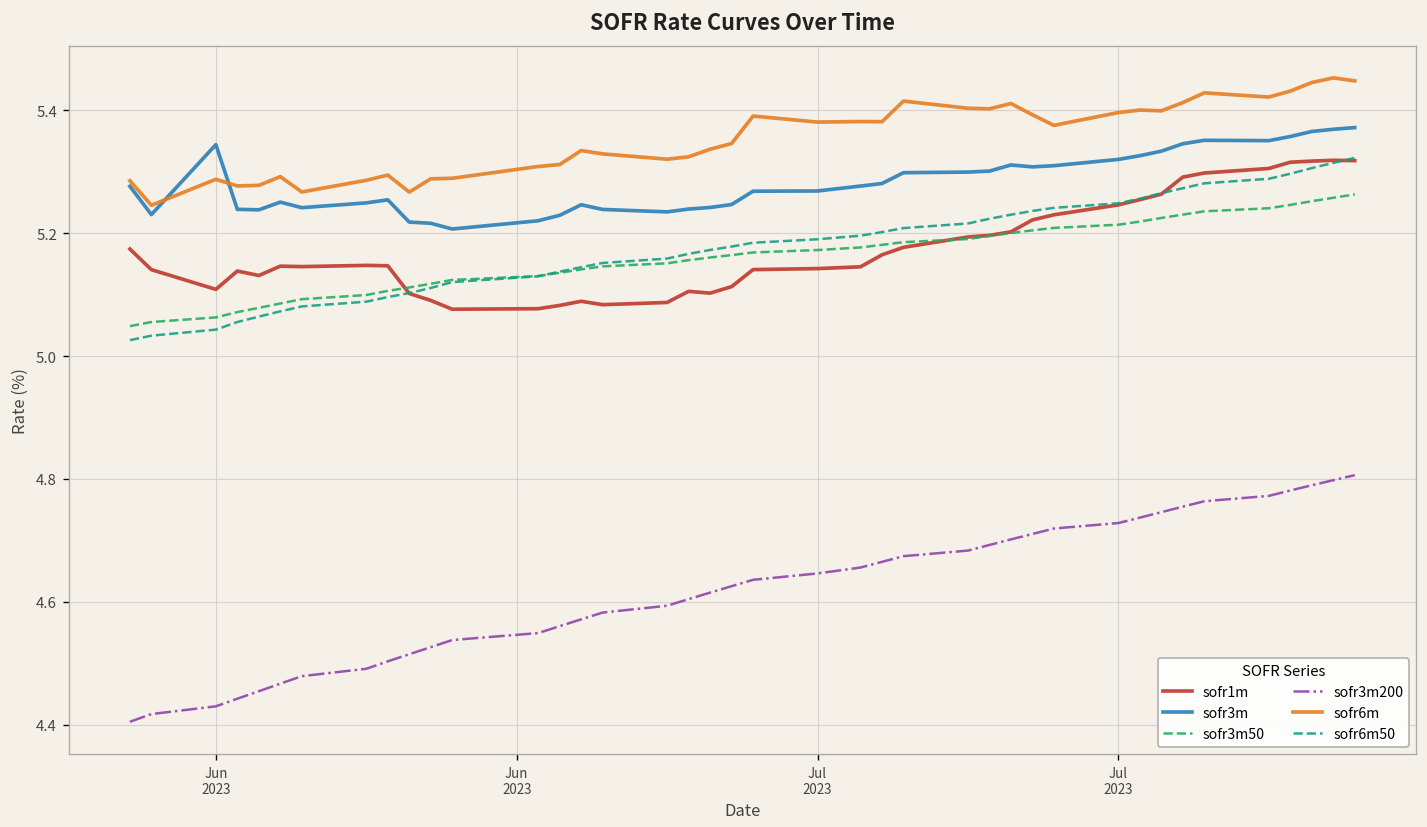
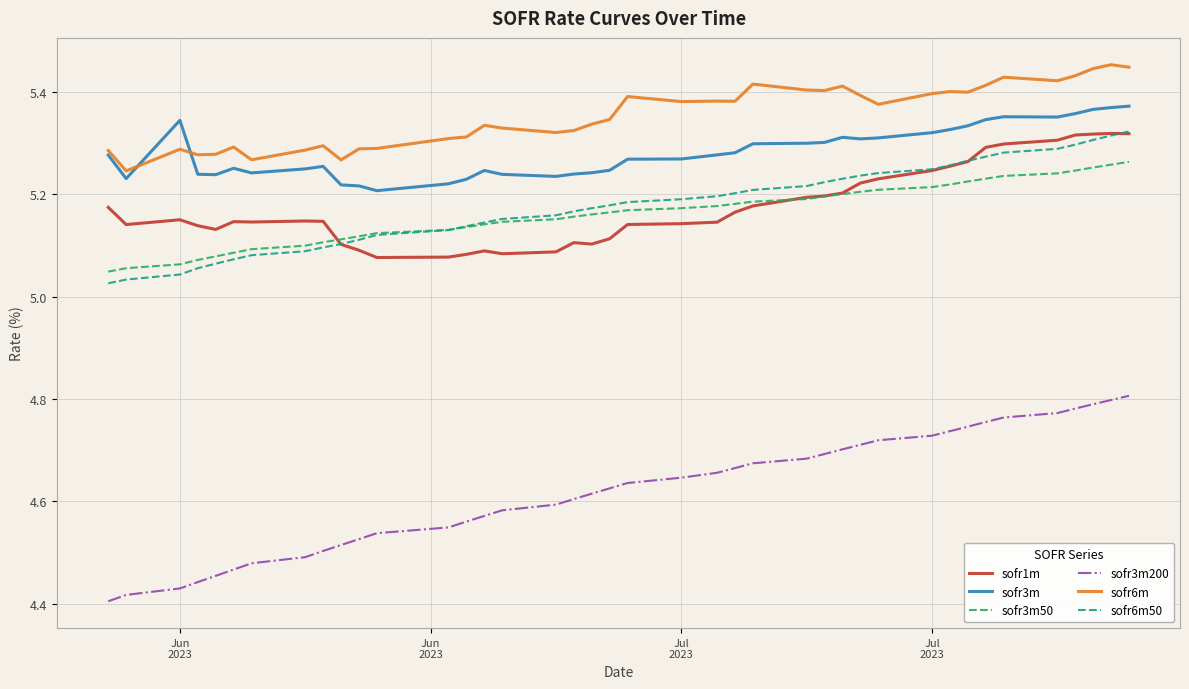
  {
    "sofr1m": {
-     "Jun 2023": 5.11
+     "Jun 2023": 5.15
    },
    "sofr3m": {
      "Jun 2023": 5.34
    },
    "sofr3m200": {
      "Jun 2023": 4.43
    },
    "sofr6m": {
      "Jun 2023": 5.29
    }
  }
